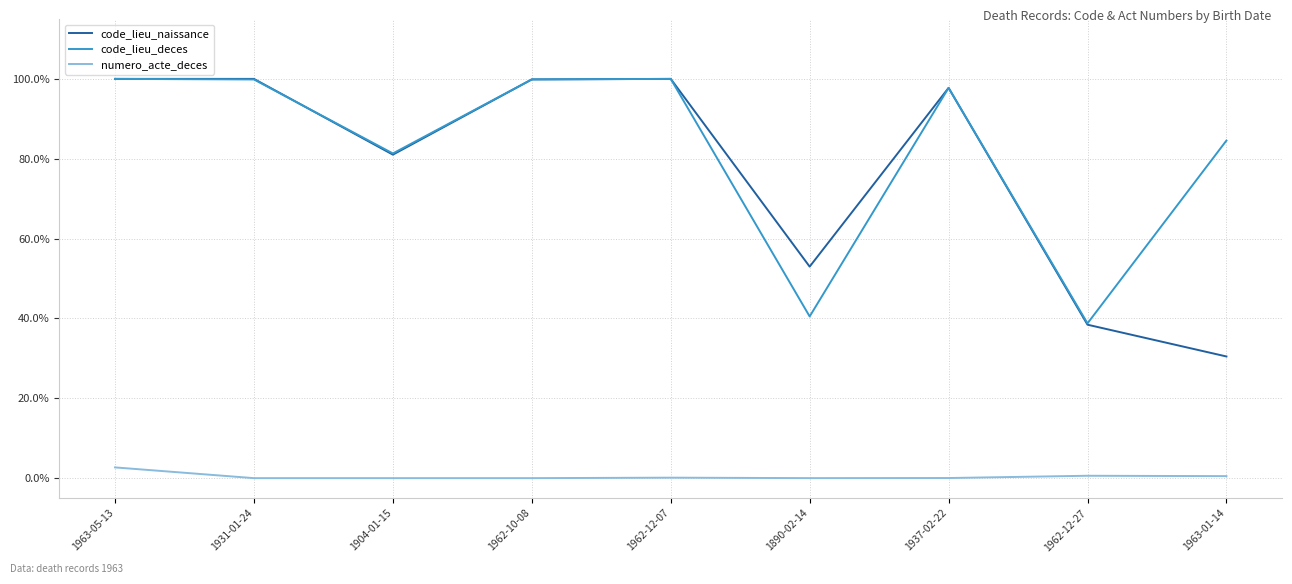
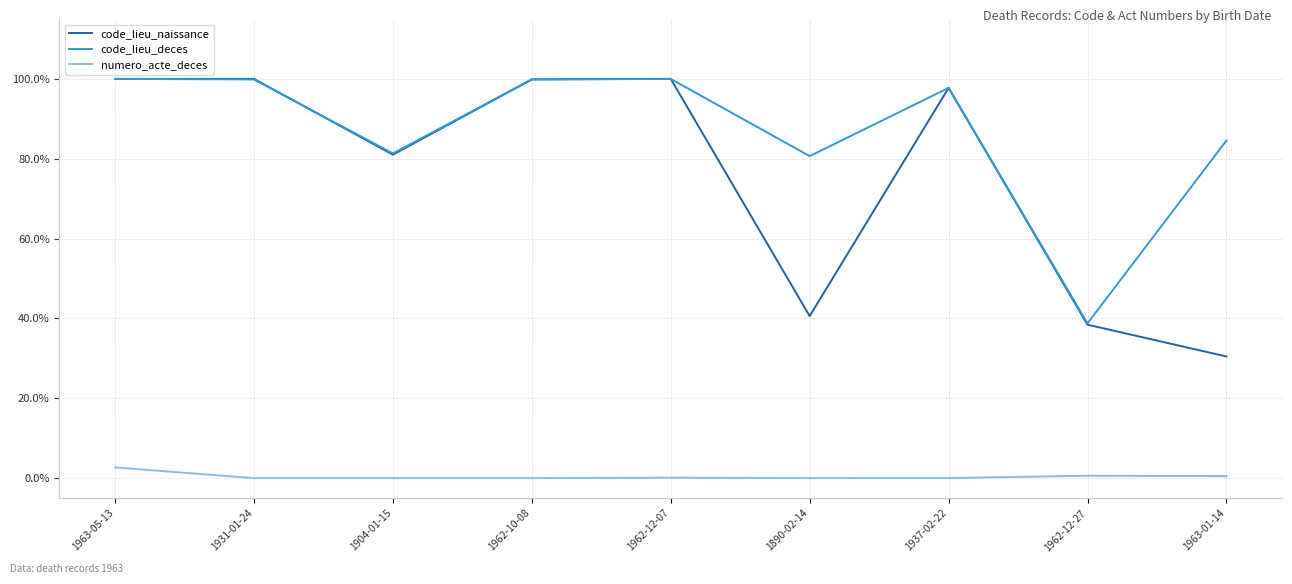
  {
    "code_lieu_naissance": {
-     "1890-02-14": "53%",
+     "1890-02-14": "41%",
      "1963-01-14": "30%"
    },
    "code_lieu_deces": {
-     "1890-02-14": "41%",
+     "1890-02-14": "81%",
      "1963-01-14": "85%"
    },
    "numero_acte_deces": {
      "1963-05-13": "3%",
      "1931-01-24": "0%",
      "1904-01-15": "0%",
      "1962-10-08": "0%",
      "1962-12-07": "0%",
      "1890-02-14": "0%",
      "1937-02-22": "0%",
      "1962-12-27": "1%",
      "1963-01-14": "1%"
    }
  }
